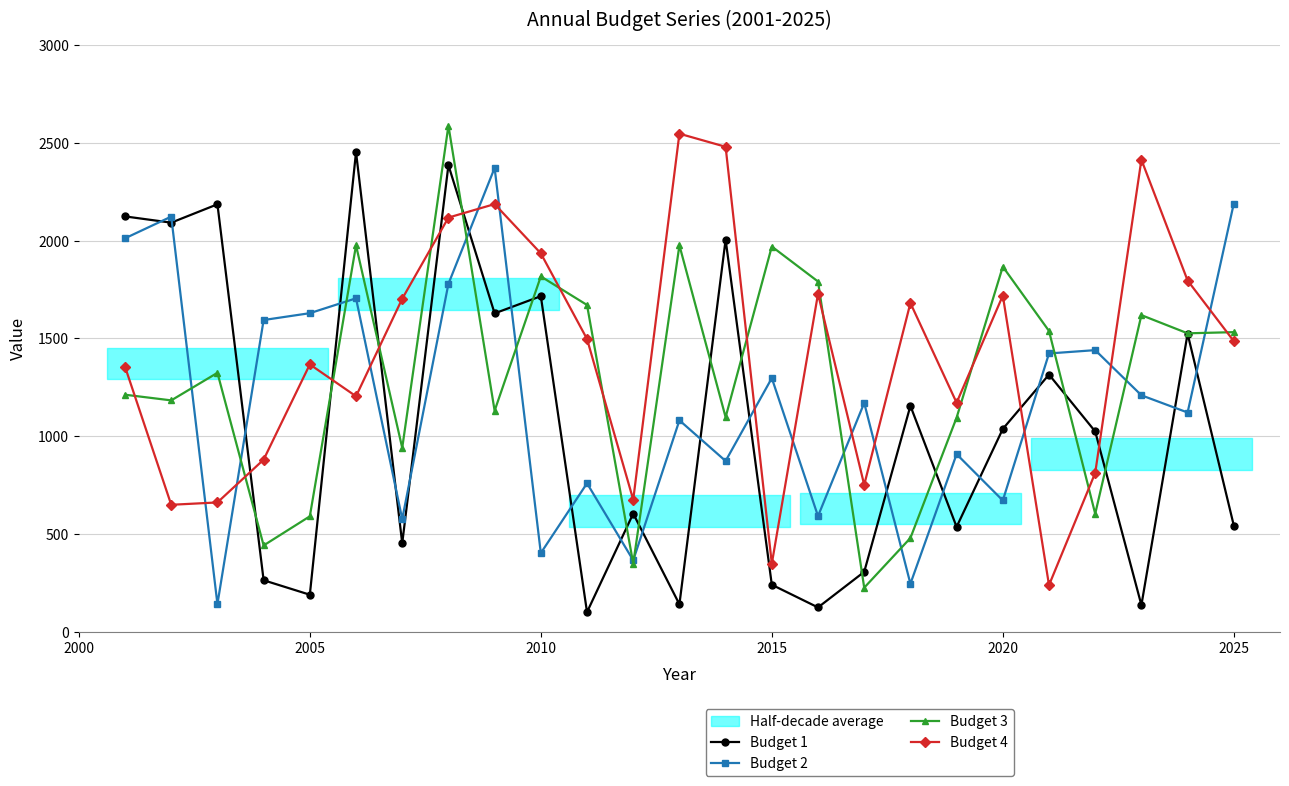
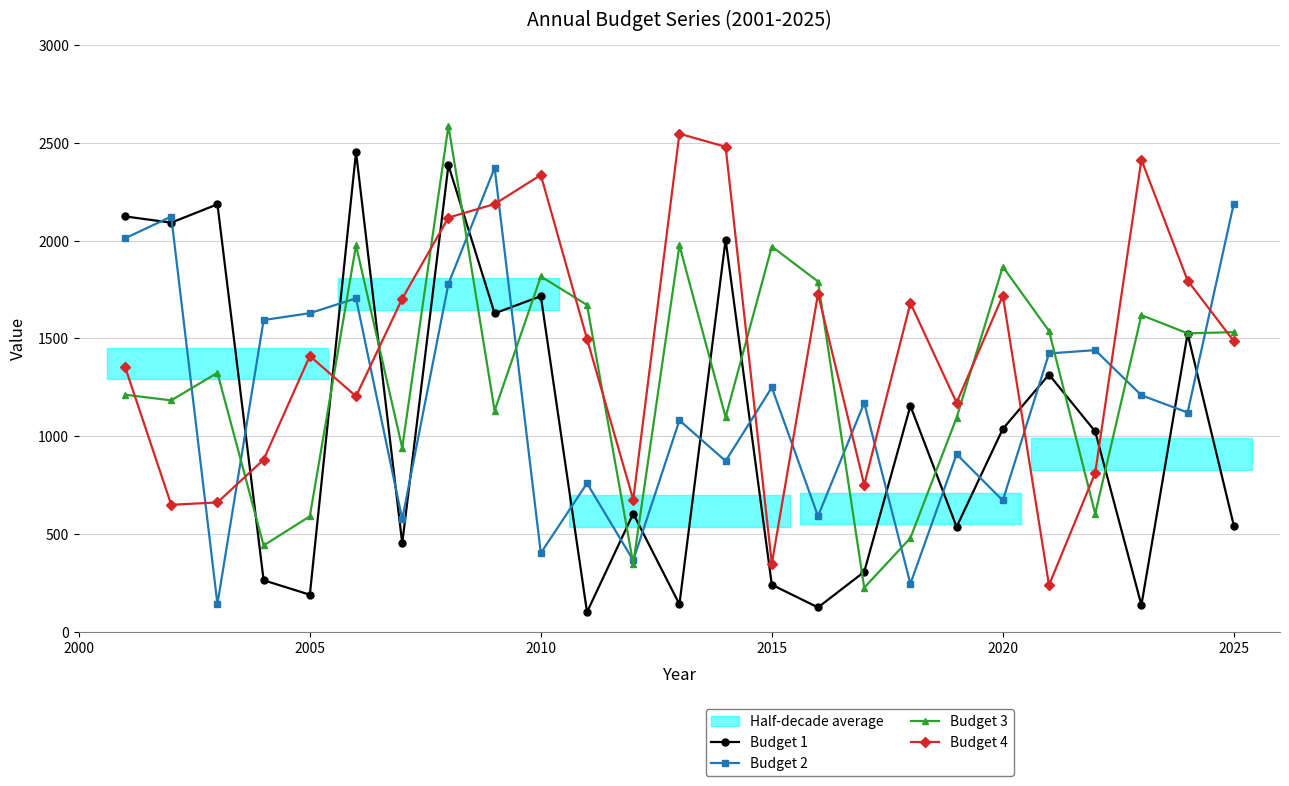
  {
    "Budget 1": {
      "2005": 190,
      "2010": 1720,
      "2015": 240,
      "2020": 1040,
      "2025": 540
    },
    "Budget 2": {
      "2005": 1630,
      "2010": 400,
-     "2015": 1300,
+     "2015": 1250,
      "2020": 670,
      "2025": 2190
    },
    "Budget 3": {
      "2005": 590,
      "2010": 1820,
      "2015": 1970,
      "2020": 1870,
      "2025": 1530
    },
    "Budget 4": {
-     "2005": 1370,
-     "2010": 1940,
+     "2005": 1410,
+     "2010": 2340,
      "2015": 350,
      "2020": 1720,
      "2025": 1490
    }
  }
